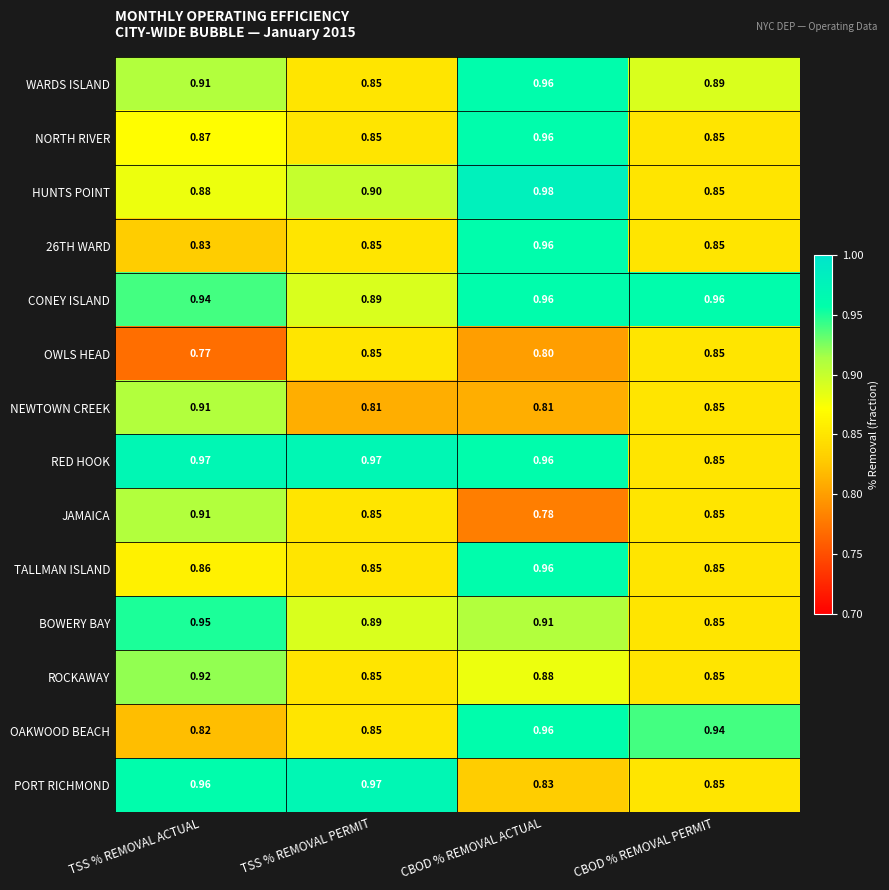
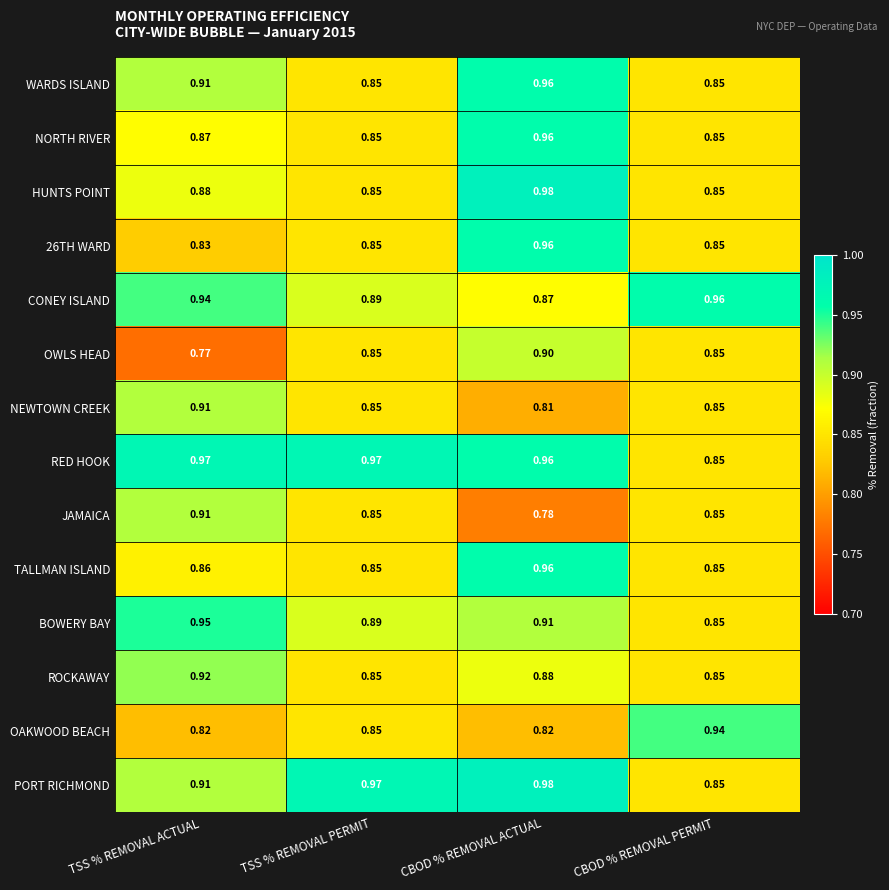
  {
    "WARDS ISLAND": {
      "TSS % REMOVAL ACTUAL": 0.91,
      "TSS % REMOVAL PERMIT": 0.85,
      "CBOD % REMOVAL ACTUAL": 0.96,
-     "CBOD % REMOVAL PERMIT": 0.89
+     "CBOD % REMOVAL PERMIT": 0.85
    },
    "NORTH RIVER": {
      "TSS % REMOVAL ACTUAL": 0.87,
      "TSS % REMOVAL PERMIT": 0.85,
      "CBOD % REMOVAL ACTUAL": 0.96,
      "CBOD % REMOVAL PERMIT": 0.85
    },
    "HUNTS POINT": {
      "TSS % REMOVAL ACTUAL": 0.88,
-     "TSS % REMOVAL PERMIT": 0.90,
+     "TSS % REMOVAL PERMIT": 0.85,
      "CBOD % REMOVAL ACTUAL": 0.98,
      "CBOD % REMOVAL PERMIT": 0.85
    },
    "26TH WARD": {
      "TSS % REMOVAL ACTUAL": 0.83,
      "TSS % REMOVAL PERMIT": 0.85,
      "CBOD % REMOVAL ACTUAL": 0.96,
      "CBOD % REMOVAL PERMIT": 0.85
    },
    "CONEY ISLAND": {
      "TSS % REMOVAL ACTUAL": 0.94,
      "TSS % REMOVAL PERMIT": 0.89,
-     "CBOD % REMOVAL ACTUAL": 0.96,
+     "CBOD % REMOVAL ACTUAL": 0.87,
      "CBOD % REMOVAL PERMIT": 0.96
    },
    "OWLS HEAD": {
      "TSS % REMOVAL ACTUAL": 0.77,
      "TSS % REMOVAL PERMIT": 0.85,
-     "CBOD % REMOVAL ACTUAL": 0.80,
+     "CBOD % REMOVAL ACTUAL": 0.90,
      "CBOD % REMOVAL PERMIT": 0.85
    },
    "NEWTOWN CREEK": {
      "TSS % REMOVAL ACTUAL": 0.91,
-     "TSS % REMOVAL PERMIT": 0.81,
+     "TSS % REMOVAL PERMIT": 0.85,
      "CBOD % REMOVAL ACTUAL": 0.81,
      "CBOD % REMOVAL PERMIT": 0.85
    },
    "RED HOOK": {
      "TSS % REMOVAL ACTUAL": 0.97,
      "TSS % REMOVAL PERMIT": 0.97,
      "CBOD % REMOVAL ACTUAL": 0.96,
      "CBOD % REMOVAL PERMIT": 0.85
    },
    "JAMAICA": {
      "TSS % REMOVAL ACTUAL": 0.91,
      "TSS % REMOVAL PERMIT": 0.85,
      "CBOD % REMOVAL ACTUAL": 0.78,
      "CBOD % REMOVAL PERMIT": 0.85
    },
    "TALLMAN ISLAND": {
      "TSS % REMOVAL ACTUAL": 0.86,
      "TSS % REMOVAL PERMIT": 0.85,
      "CBOD % REMOVAL ACTUAL": 0.96,
      "CBOD % REMOVAL PERMIT": 0.85
    },
    "BOWERY BAY": {
      "TSS % REMOVAL ACTUAL": 0.95,
      "TSS % REMOVAL PERMIT": 0.89,
      "CBOD % REMOVAL ACTUAL": 0.91,
      "CBOD % REMOVAL PERMIT": 0.85
    },
    "ROCKAWAY": {
      "TSS % REMOVAL ACTUAL": 0.92,
      "TSS % REMOVAL PERMIT": 0.85,
      "CBOD % REMOVAL ACTUAL": 0.88,
      "CBOD % REMOVAL PERMIT": 0.85
    },
    "OAKWOOD BEACH": {
      "TSS % REMOVAL ACTUAL": 0.82,
      "TSS % REMOVAL PERMIT": 0.85,
-     "CBOD % REMOVAL ACTUAL": 0.96,
+     "CBOD % REMOVAL ACTUAL": 0.82,
      "CBOD % REMOVAL PERMIT": 0.94
    },
    "PORT RICHMOND": {
-     "TSS % REMOVAL ACTUAL": 0.96,
+     "TSS % REMOVAL ACTUAL": 0.91,
      "TSS % REMOVAL PERMIT": 0.97,
-     "CBOD % REMOVAL ACTUAL": 0.83,
+     "CBOD % REMOVAL ACTUAL": 0.98,
      "CBOD % REMOVAL PERMIT": 0.85
    }
  }
